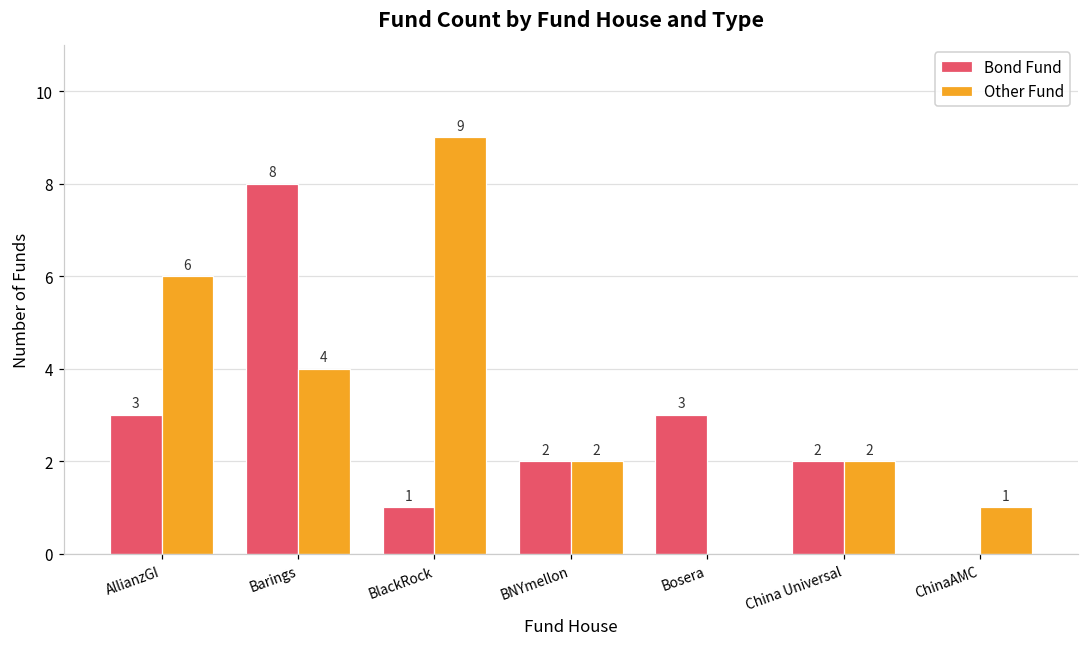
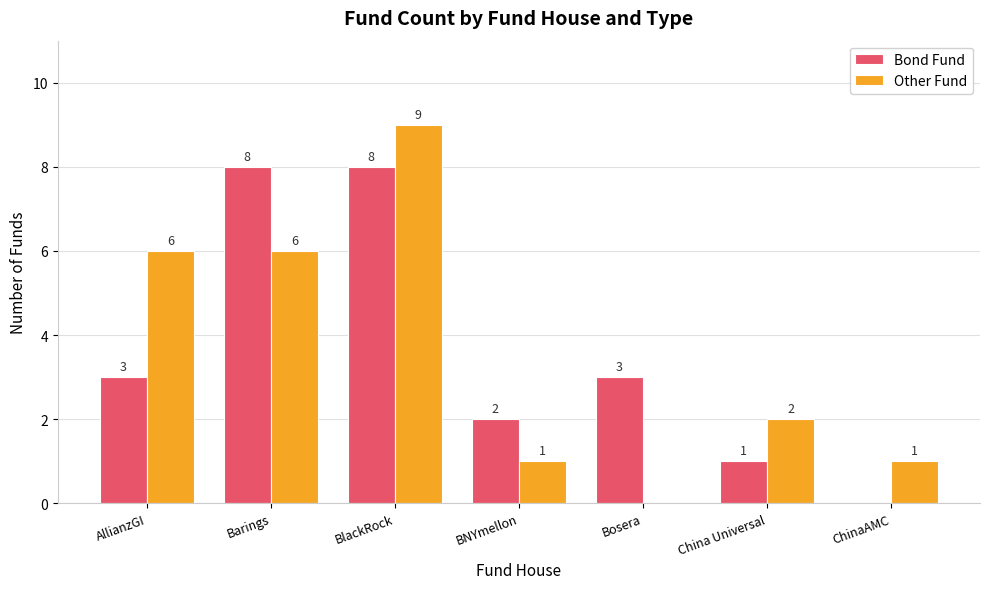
  {
    "Bond Fund": {
      "AllianzGI": 3,
      "Barings": 8,
-     "BlackRock": 1,
+     "BlackRock": 8,
      "BNYmellon": 2,
      "Bosera": 3,
-     "China Universal": 2
+     "China Universal": 1
    },
    "Other Fund": {
      "AllianzGI": 6,
-     "Barings": 4,
+     "Barings": 6,
      "BlackRock": 9,
-     "BNYmellon": 2,
+     "BNYmellon": 1,
      "China Universal": 2,
      "ChinaAMC": 1
    }
  }
